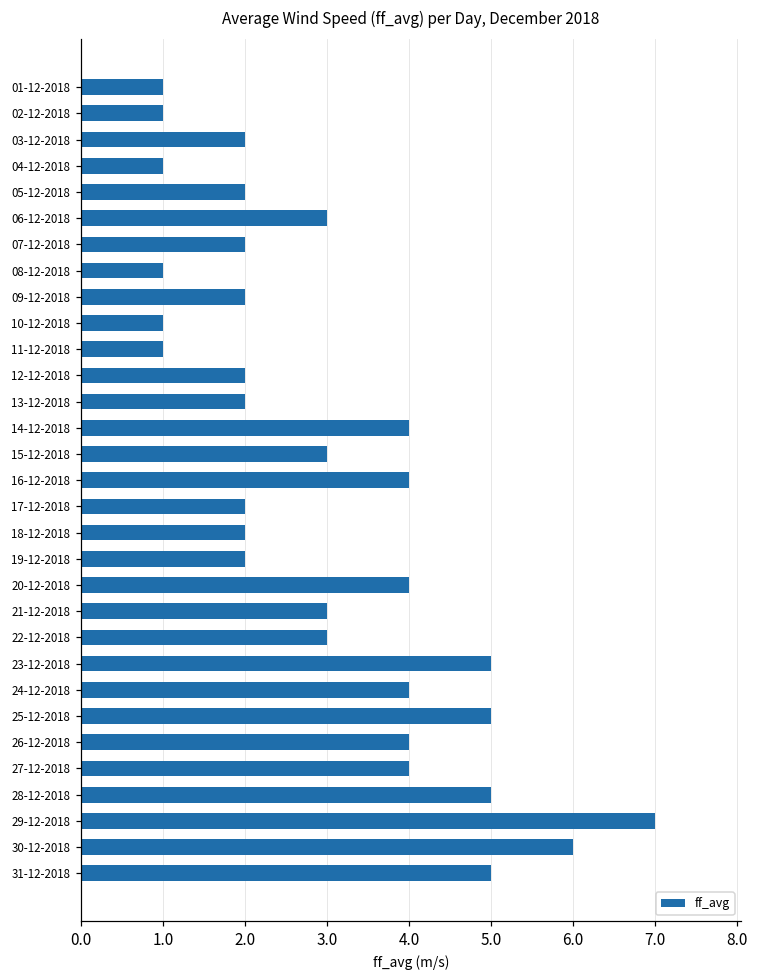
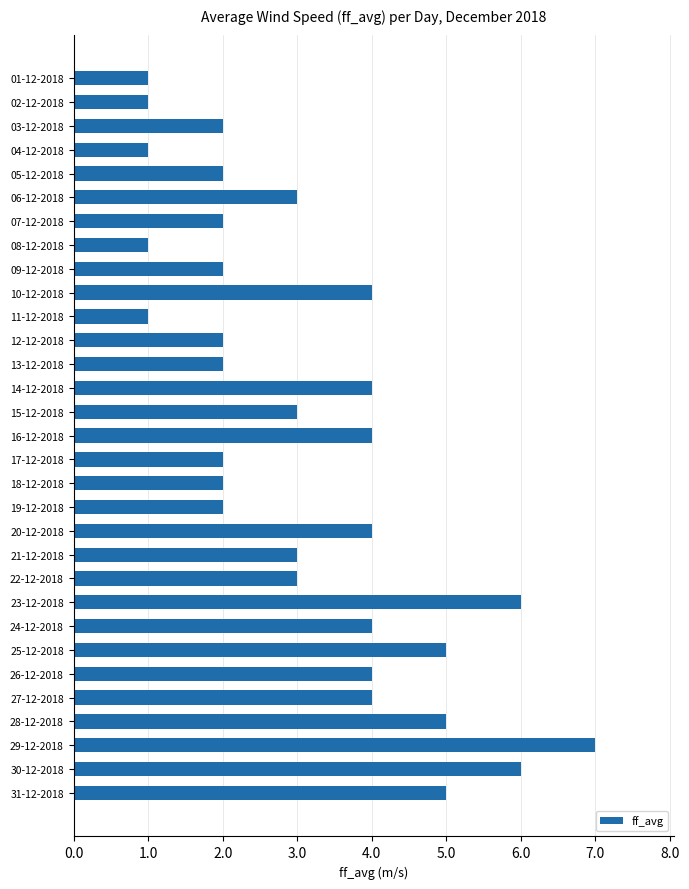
  {
    "01-12-2018": 1,
    "02-12-2018": 1,
    "03-12-2018": 2,
    "04-12-2018": 1,
    "05-12-2018": 2,
    "06-12-2018": 3,
    "07-12-2018": 2,
    "08-12-2018": 1,
    "09-12-2018": 2,
-   "10-12-2018": 1,
+   "10-12-2018": 4,
    "11-12-2018": 1,
    "12-12-2018": 2,
    "13-12-2018": 2,
    "14-12-2018": 4,
    "15-12-2018": 3,
    "16-12-2018": 4,
    "17-12-2018": 2,
    "18-12-2018": 2,
    "19-12-2018": 2,
    "20-12-2018": 4,
    "21-12-2018": 3,
    "22-12-2018": 3,
-   "23-12-2018": 5,
+   "23-12-2018": 6,
    "24-12-2018": 4,
    "25-12-2018": 5,
    "26-12-2018": 4,
    "27-12-2018": 4,
    "28-12-2018": 5,
    "29-12-2018": 7,
    "30-12-2018": 6,
    "31-12-2018": 5
  }
